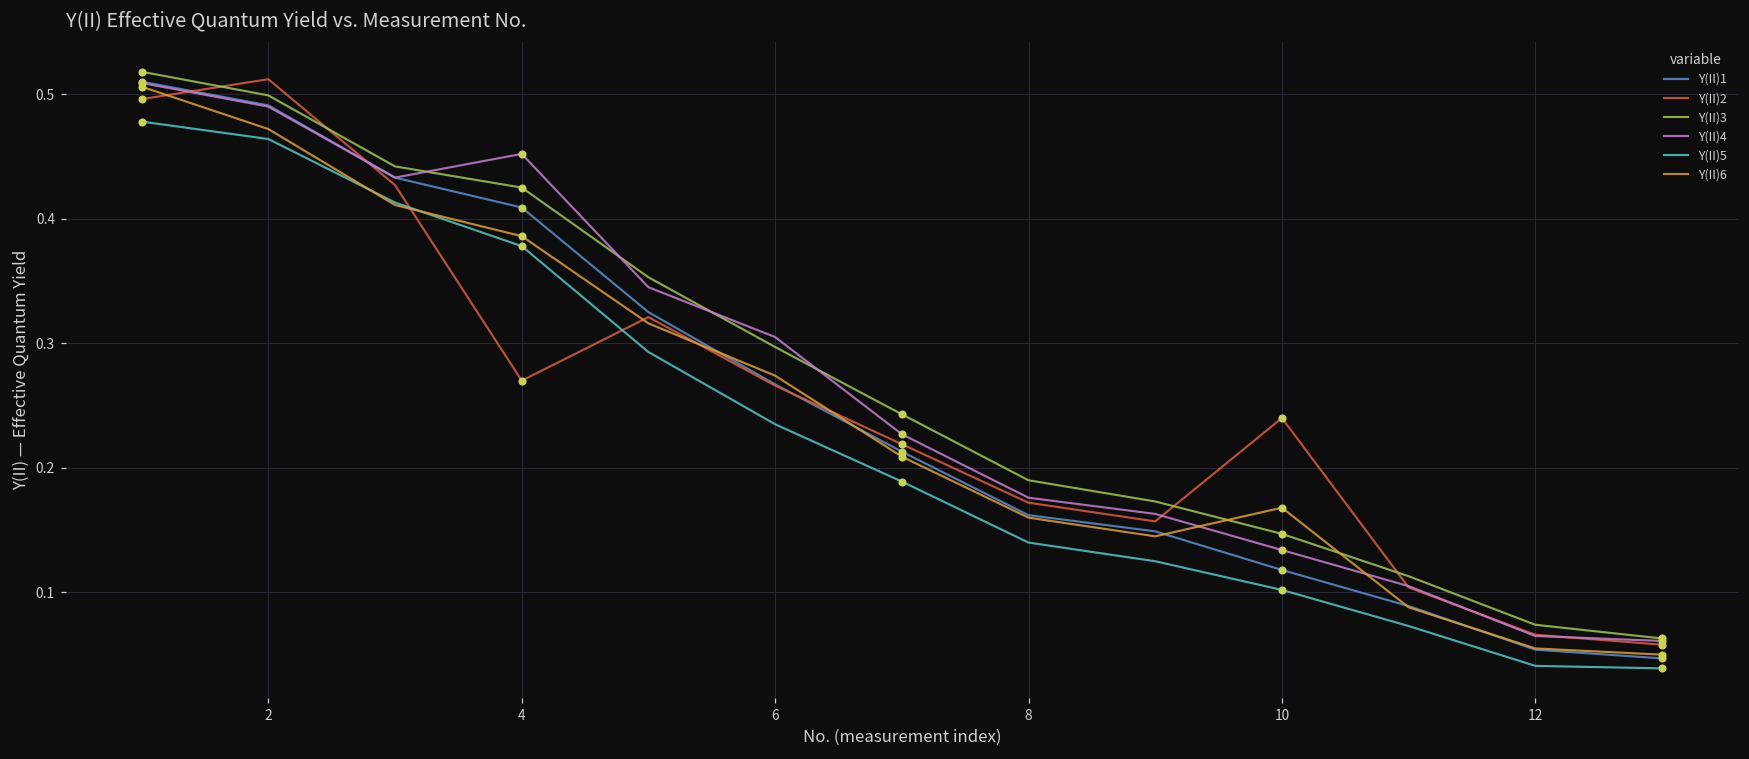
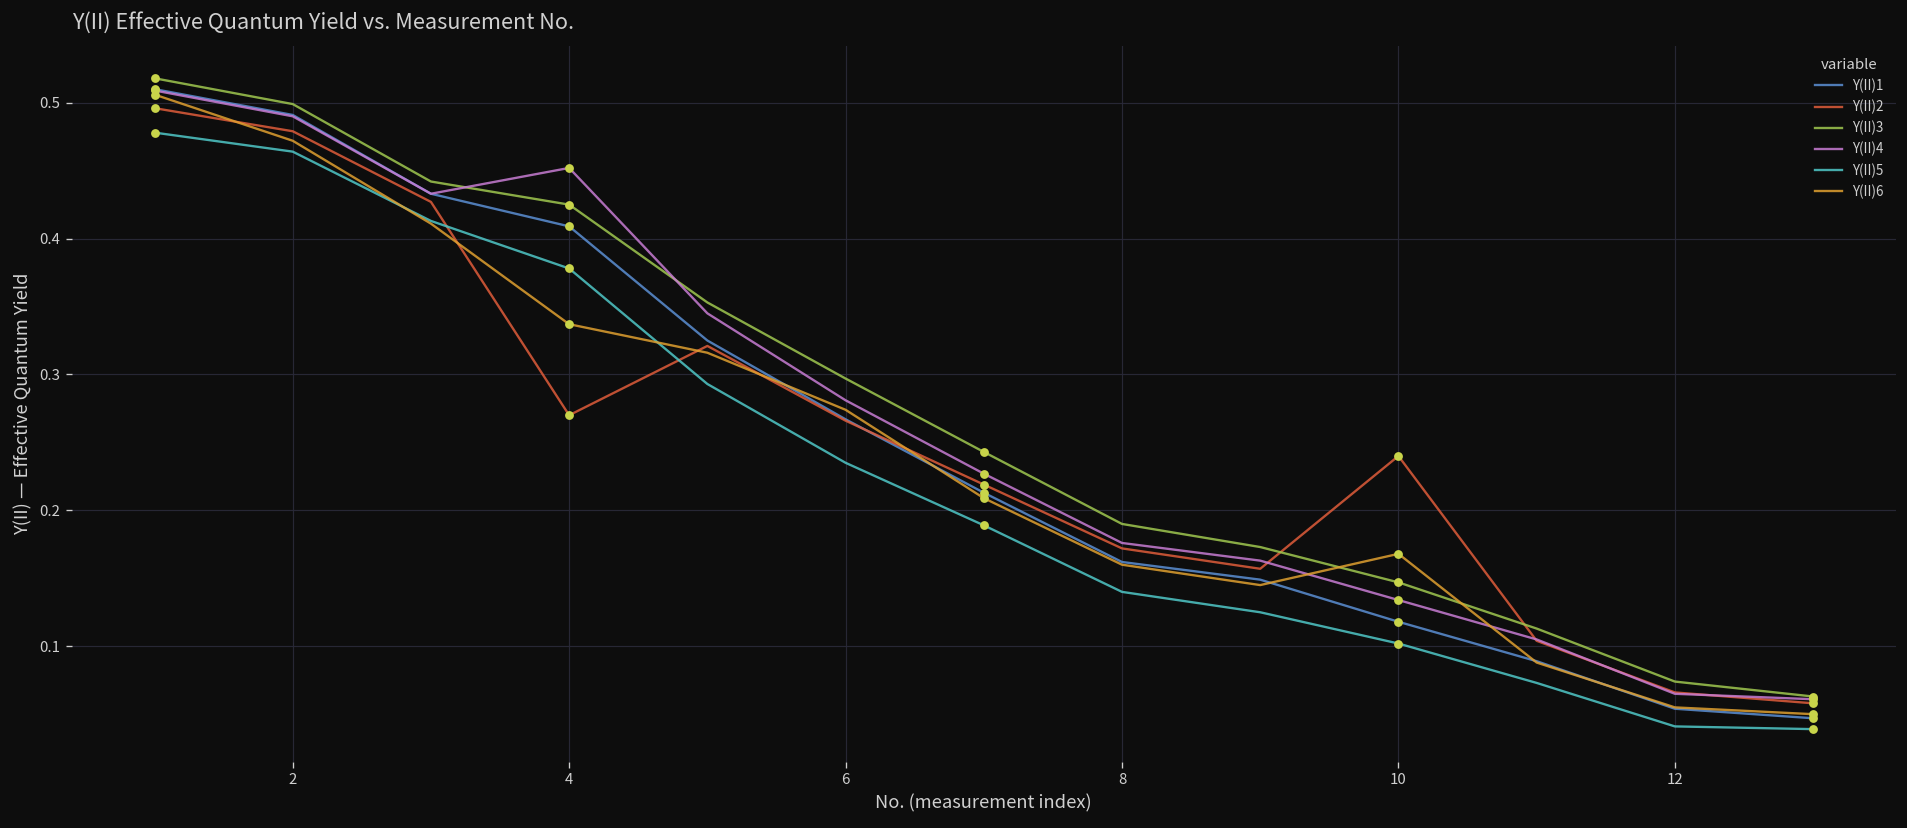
  {
    "Y(II)2": {
-     "2": 0.512,
+     "2": 0.479,
      "8": 0.172
    },
    "Y(II)4": {
-     "6": 0.305,
+     "6": 0.281,
      "8": 0.176
    },
    "Y(II)6": {
      "2": 0.472,
-     "4": 0.386,
+     "4": 0.337,
      "6": 0.274
    }
  }
